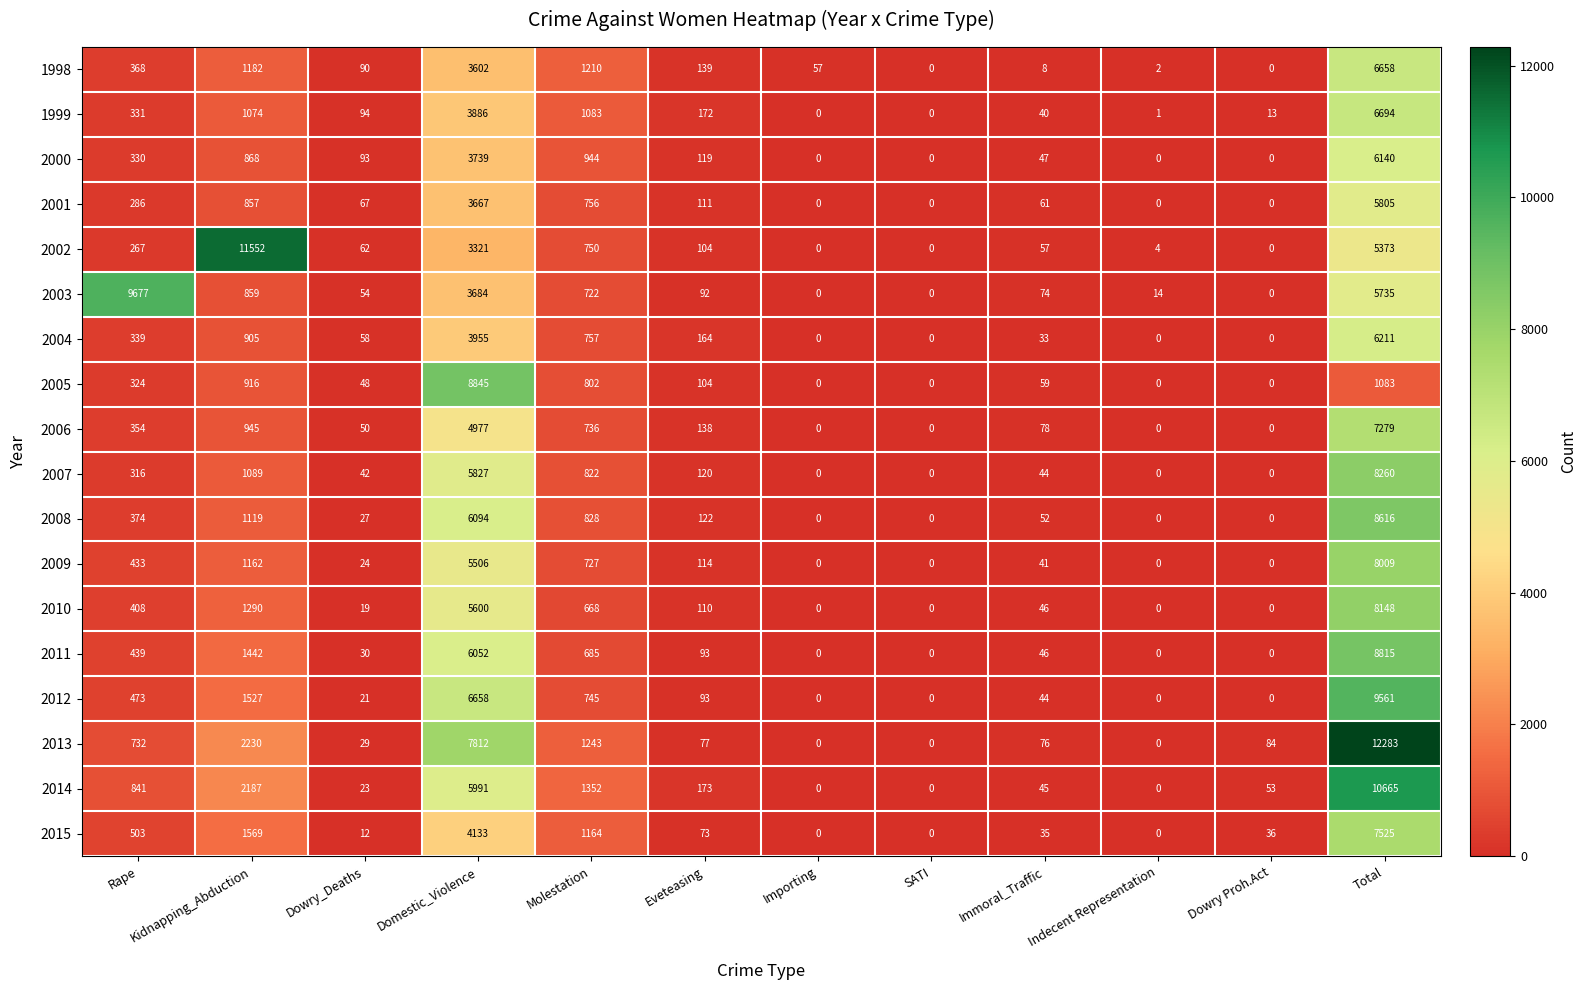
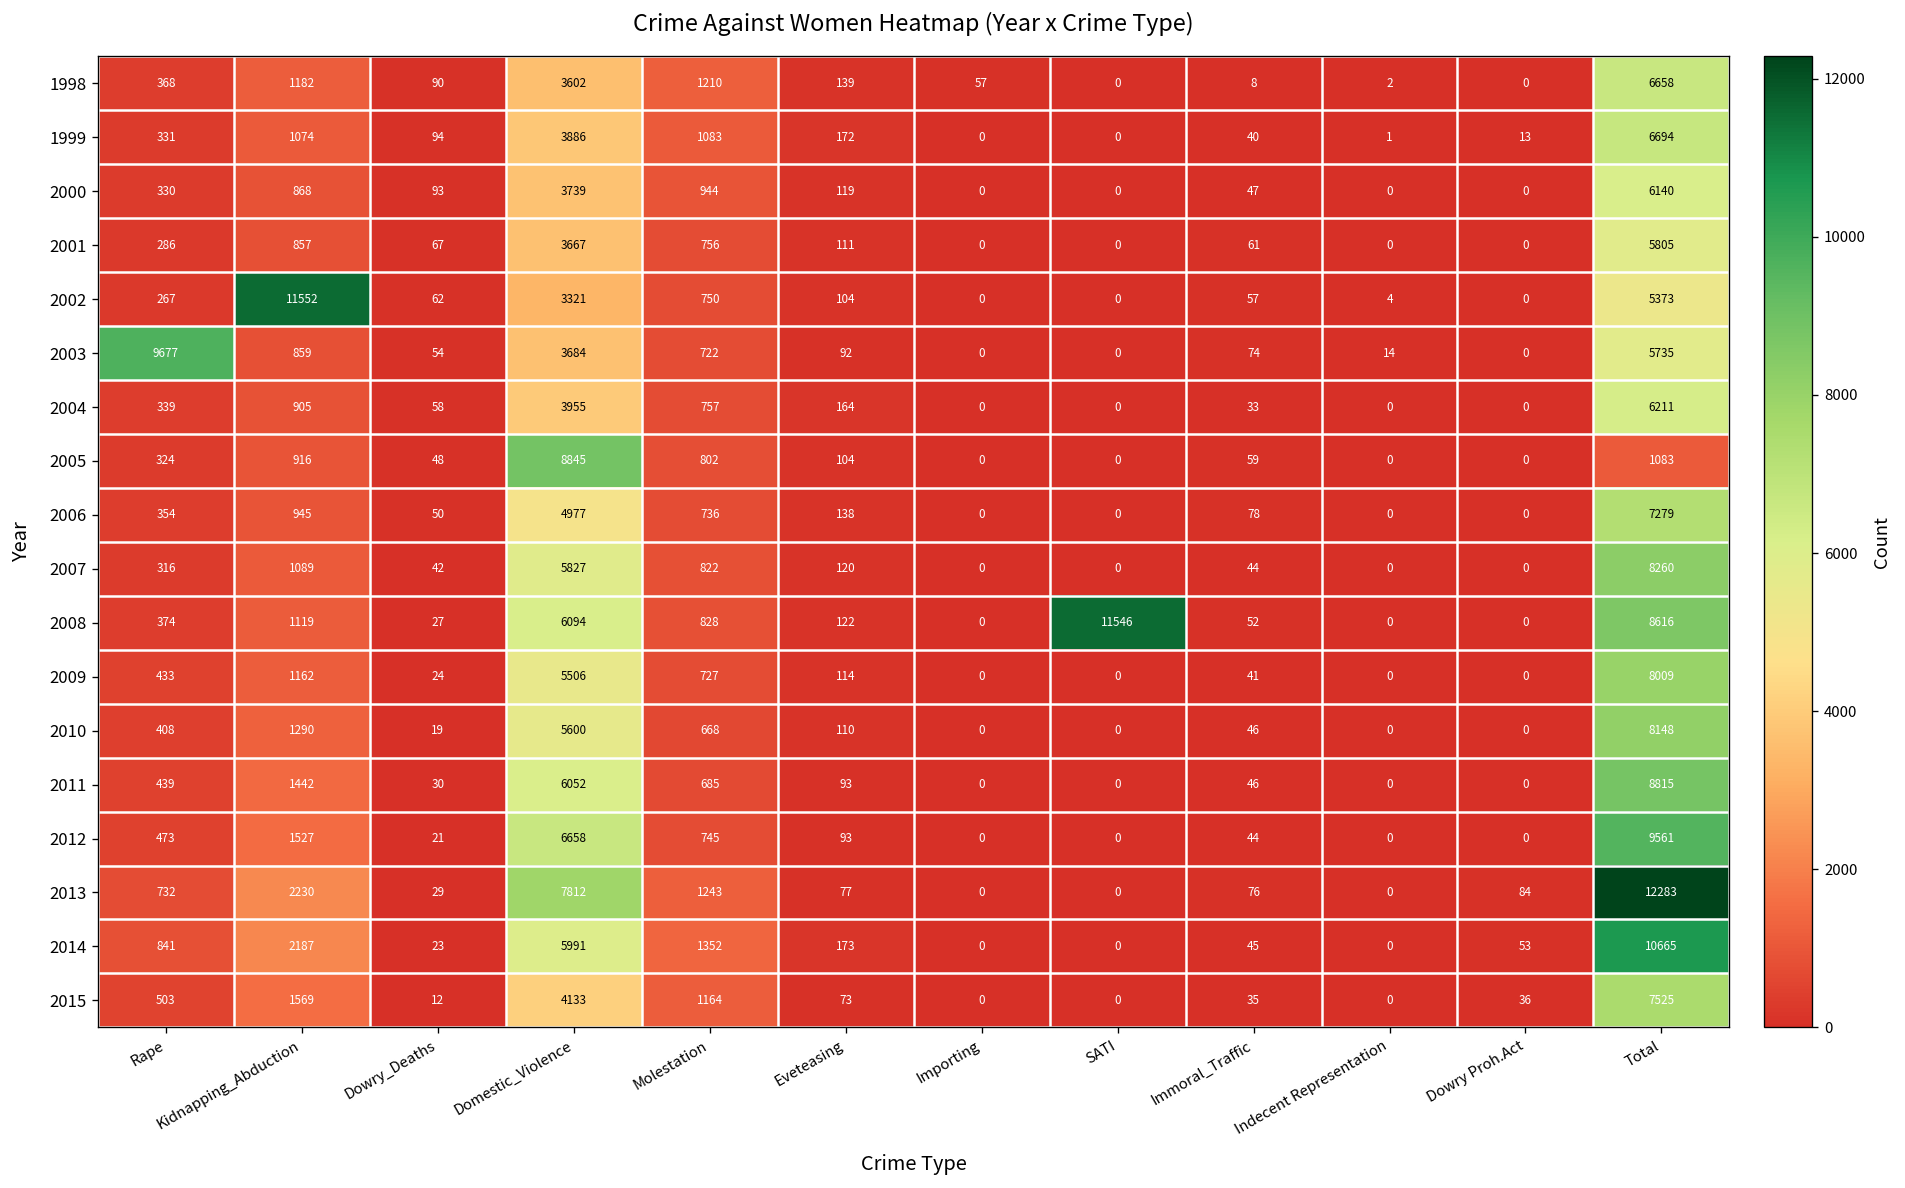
  {
    "2008": {
      "Rape": 374,
      "Kidnapping_Abduction": 1119,
      "Dowry_Deaths": 27,
      "Domestic_Violence": 6094,
      "Molestation": 828,
      "Eveteasing": 122,
      "Importing": 0,
-     "SATI": 0,
+     "SATI": 11546,
      "Immoral_Traffic": 52,
      "Indecent Representation": 0,
      "Dowry Proh.Act": 0,
      "Total": 8616
    }
  }
